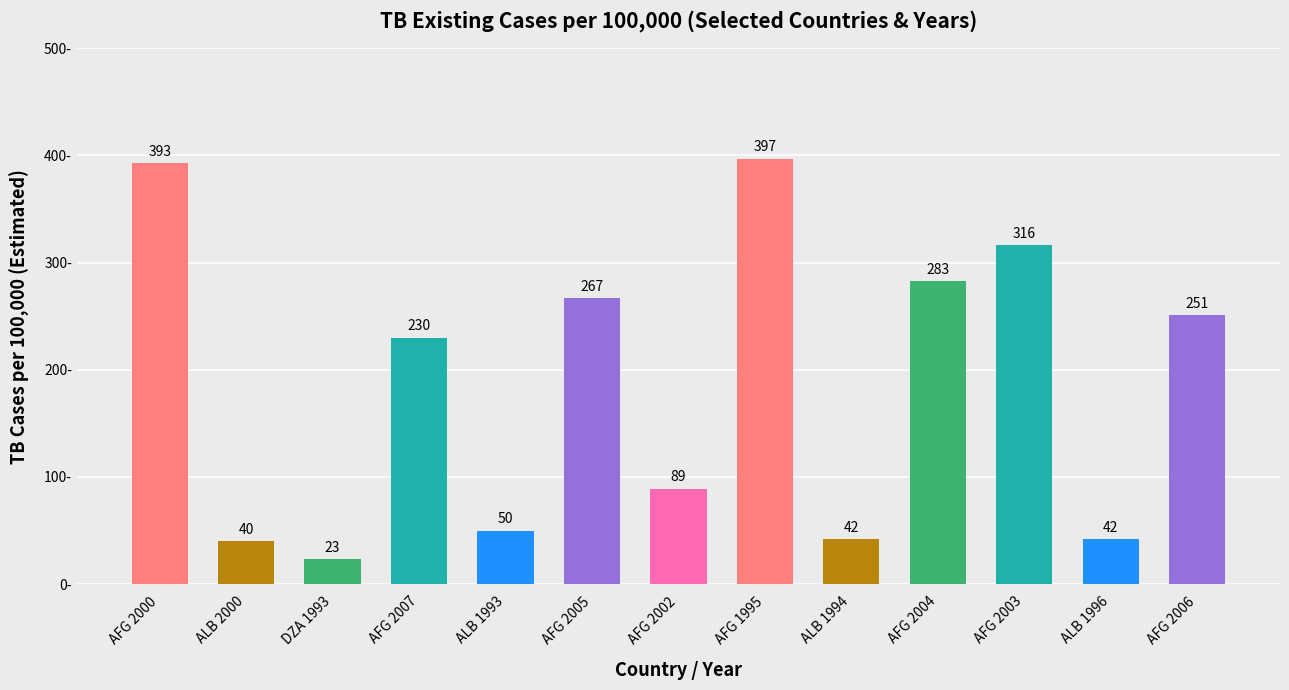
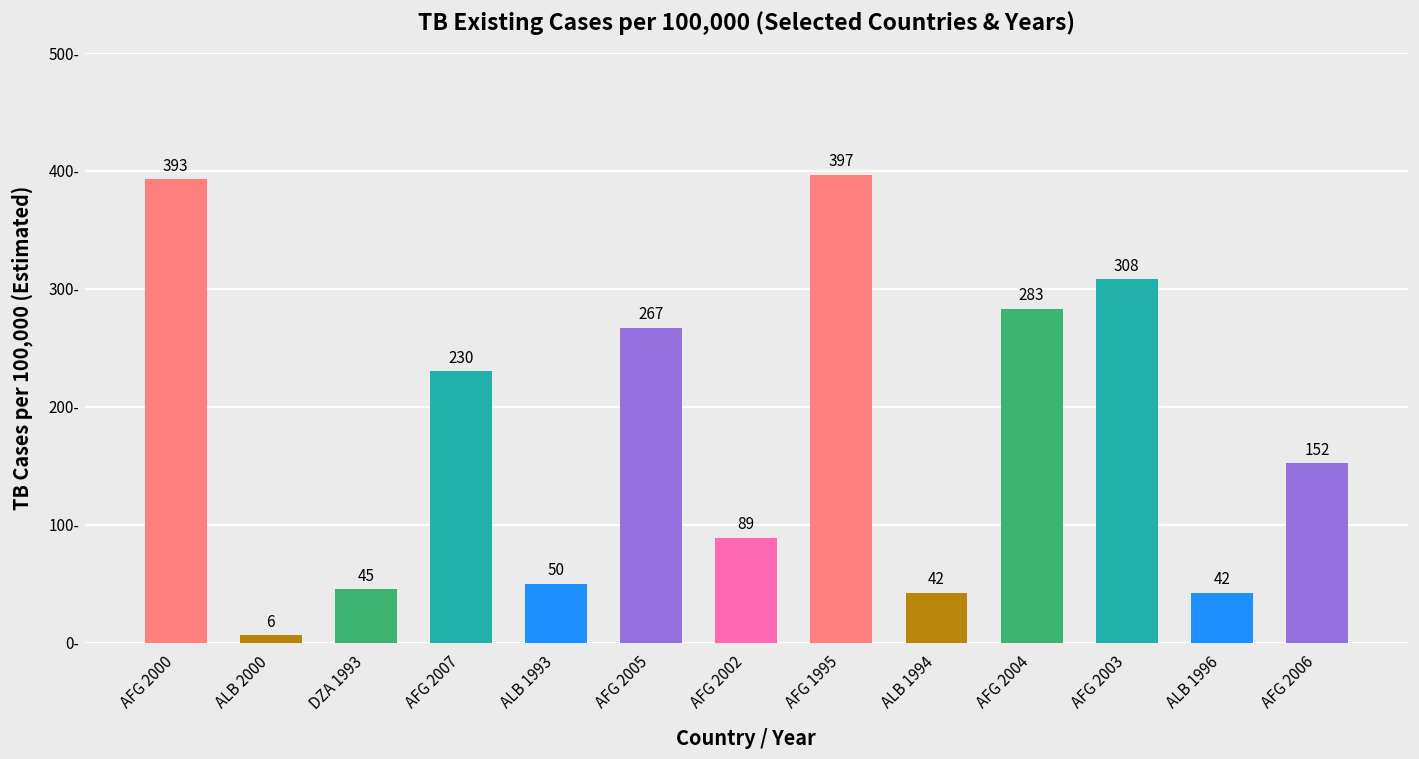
  {
    "AFG 2000": 393,
-   "ALB 2000": 40,
-   "DZA 1993": 23,
+   "ALB 2000": 6,
+   "DZA 1993": 45,
    "AFG 2007": 230,
    "ALB 1993": 50,
    "AFG 2005": 267,
    "AFG 2002": 89,
    "AFG 1995": 397,
    "ALB 1994": 42,
    "AFG 2004": 283,
-   "AFG 2003": 316,
+   "AFG 2003": 308,
    "ALB 1996": 42,
-   "AFG 2006": 251
+   "AFG 2006": 152
  }
